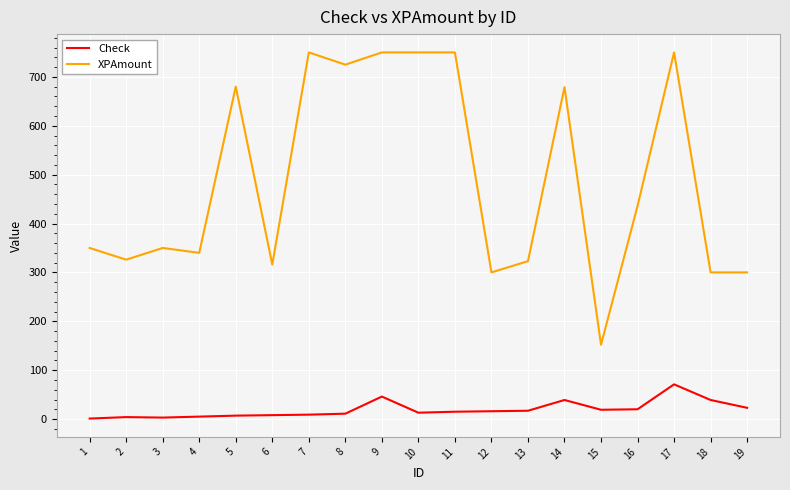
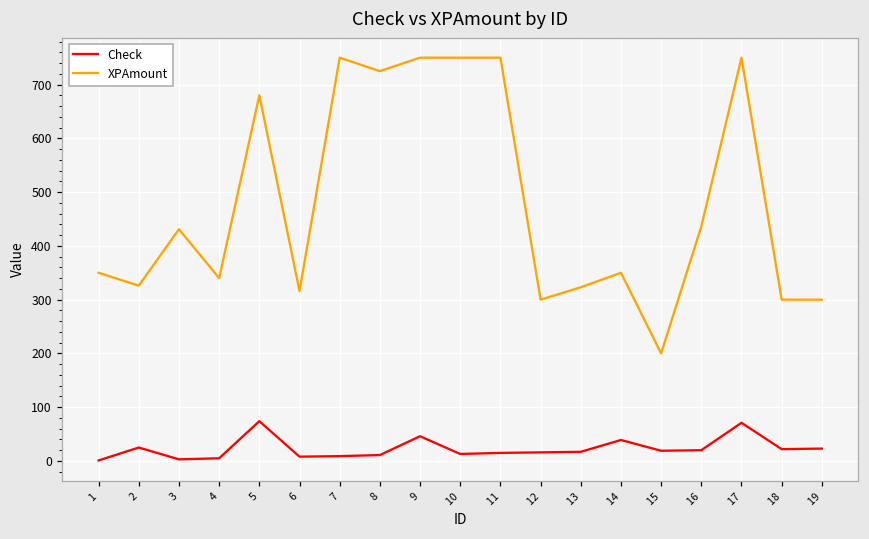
  {
    "Check": {
      "1": 0,
-     "2": 0,
+     "2": 30,
      "3": 0,
      "4": 10,
-     "5": 10,
+     "5": 70,
      "6": 10,
      "7": 10,
      "8": 10,
      "9": 50,
      "10": 10,
      "11": 20,
      "12": 20,
      "13": 20,
      "14": 40,
      "15": 20,
      "16": 20,
      "17": 70,
-     "18": 40,
+     "18": 20,
      "19": 20
    },
    "XPAmount": {
      "1": 350,
      "2": 330,
-     "3": 350,
+     "3": 430,
      "4": 340,
      "5": 680,
      "6": 320,
      "7": 750,
      "8": 730,
      "9": 750,
      "10": 750,
      "11": 750,
      "12": 300,
      "13": 320,
-     "14": 680,
-     "15": 150,
+     "14": 350,
+     "15": 200,
      "16": 440,
      "17": 750,
      "18": 300,
      "19": 300
    }
  }
